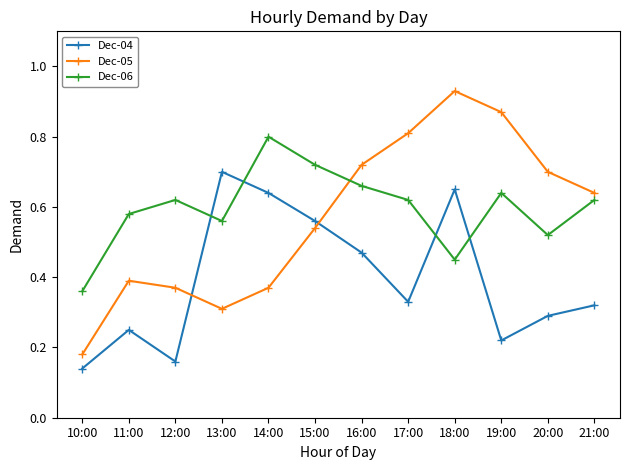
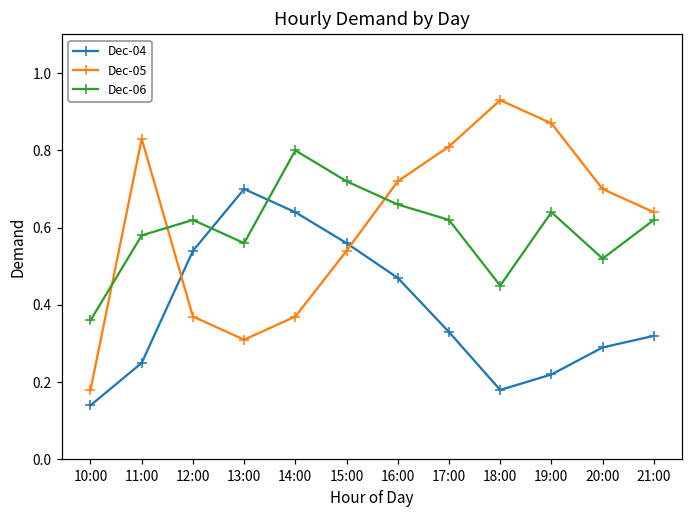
  {
    "Dec-04": {
      "10:00": 0.14,
      "11:00": 0.25,
-     "12:00": 0.16,
+     "12:00": 0.54,
      "13:00": 0.70,
      "14:00": 0.64,
      "15:00": 0.56,
      "16:00": 0.47,
      "17:00": 0.33,
-     "18:00": 0.65,
+     "18:00": 0.18,
      "19:00": 0.22,
      "20:00": 0.29,
      "21:00": 0.32
    },
    "Dec-05": {
      "10:00": 0.18,
-     "11:00": 0.39,
+     "11:00": 0.83,
      "12:00": 0.37,
      "13:00": 0.31,
      "14:00": 0.37,
      "15:00": 0.54,
      "16:00": 0.72,
      "17:00": 0.81,
      "18:00": 0.93,
      "19:00": 0.87,
      "20:00": 0.70,
      "21:00": 0.64
    },
    "Dec-06": {
      "10:00": 0.36,
      "11:00": 0.58,
      "12:00": 0.62,
      "13:00": 0.56,
      "14:00": 0.80,
      "15:00": 0.72,
      "16:00": 0.66,
      "17:00": 0.62,
      "18:00": 0.45,
      "19:00": 0.64,
      "20:00": 0.52,
      "21:00": 0.62
    }
  }
